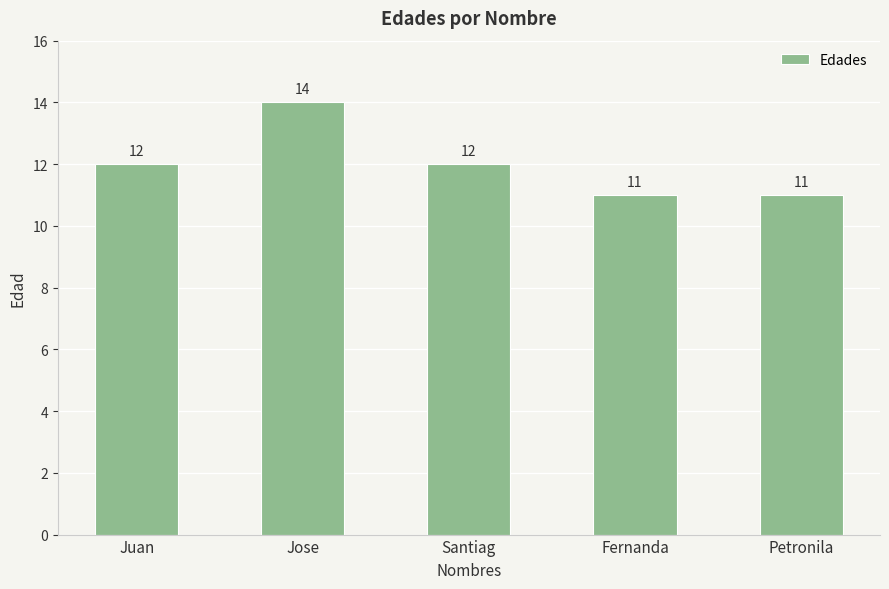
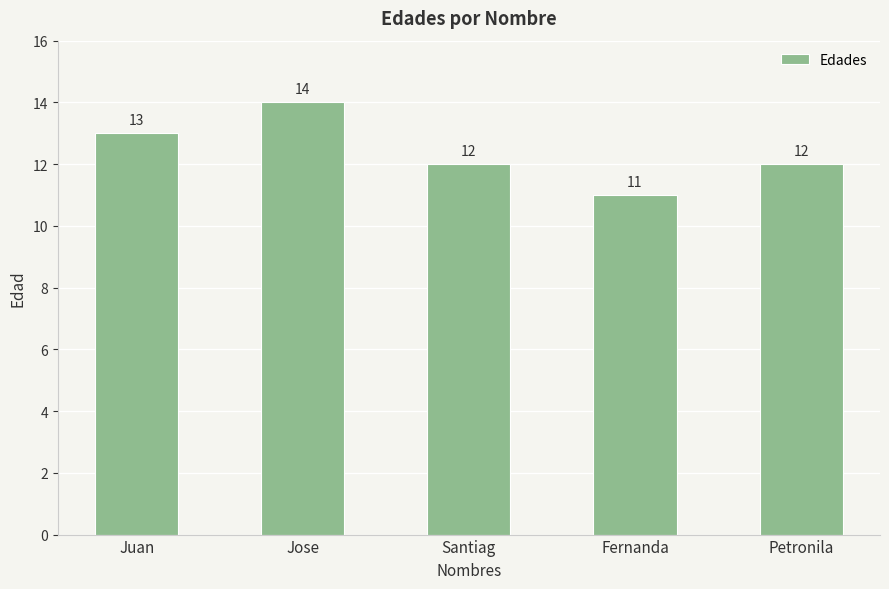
  {
-   "Juan": 12,
+   "Juan": 13,
    "Jose": 14,
    "Santiag": 12,
    "Fernanda": 11,
-   "Petronila": 11
+   "Petronila": 12
  }
